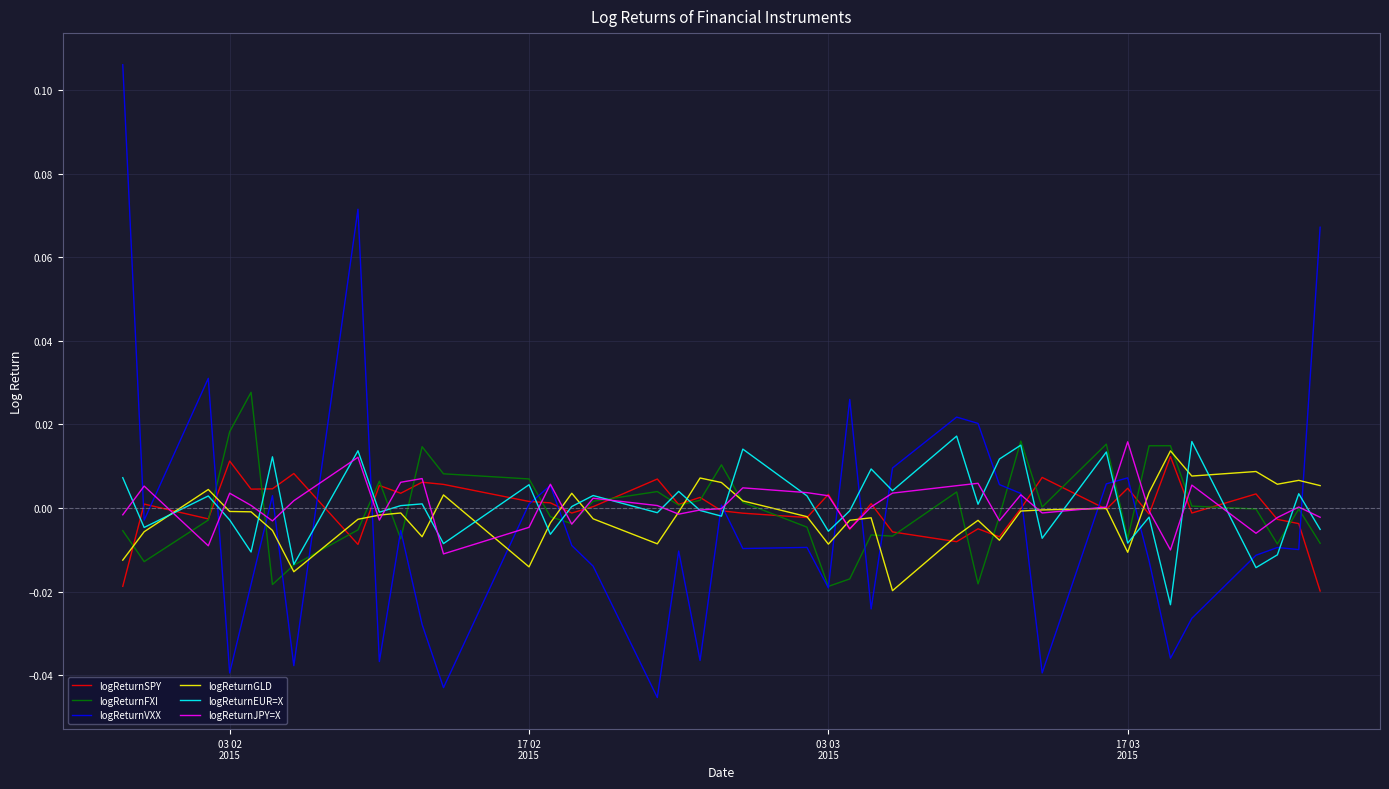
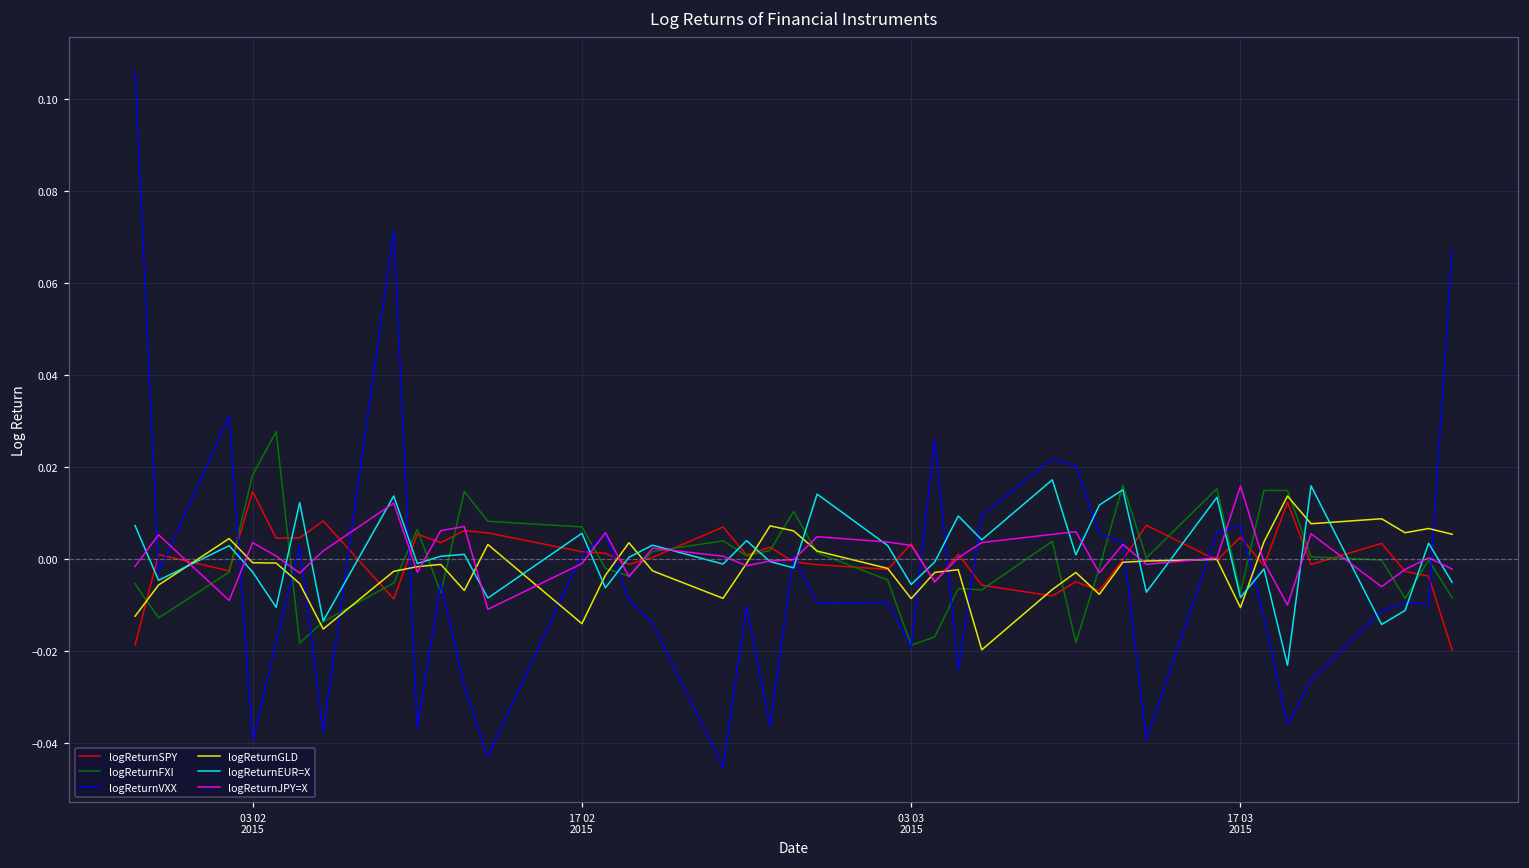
  {
    "logReturnSPY": {
-     "03 02 2015": 0.011,
+     "03 02 2015": 0.015,
      "17 03 2015": 0.005
    },
    "logReturnFXI": {
      "03 02 2015": 0.018,
      "17 02 2015": 0.007,
      "17 03 2015": -0.007
    },
    "logReturnVXX": {
      "03 02 2015": -0.039,
      "17 03 2015": 0.007
    },
    "logReturnGLD": {
      "03 02 2015": -0.001,
      "17 02 2015": -0.014,
      "03 03 2015": -0.009,
      "17 03 2015": -0.011
    },
    "logReturnEUR=X": {
      "03 02 2015": -0.003,
      "17 02 2015": 0.006,
      "03 03 2015": -0.006,
      "17 03 2015": -0.008
    },
    "logReturnJPY=X": {
      "03 02 2015": 0.004,
-     "17 02 2015": -0.005,
+     "17 02 2015": -0.001,
      "17 03 2015": 0.016
    }
  }
